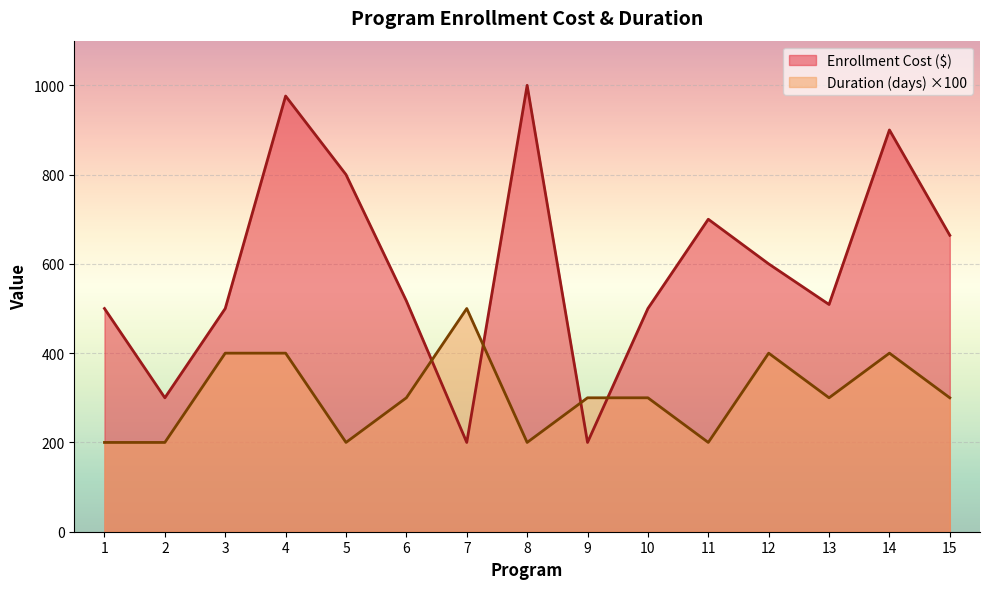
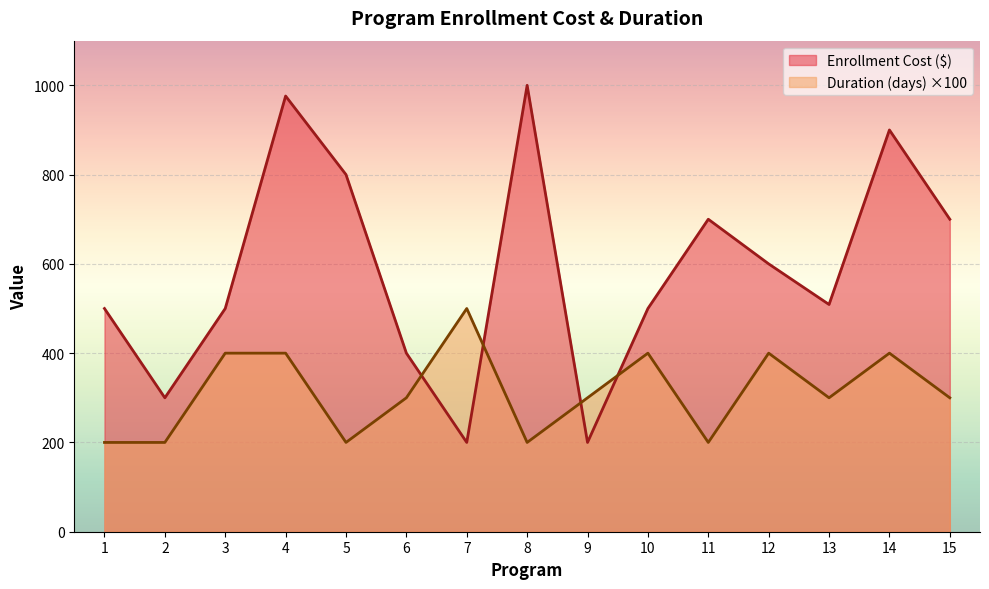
  {
    "Enrollment Cost ($)": {
      "1": 500,
      "2": 300,
      "3": 500,
      "4": 980,
      "5": 800,
-     "6": 520,
+     "6": 400,
      "7": 200,
      "8": 1000,
      "9": 200,
      "10": 500,
      "11": 700,
      "12": 600,
      "13": 510,
      "14": 900,
-     "15": 660
+     "15": 700
    },
    "Duration (days) ×100": {
      "1": 200,
      "2": 200,
      "3": 400,
      "4": 400,
      "5": 200,
      "6": 300,
      "7": 500,
      "8": 200,
      "9": 300,
-     "10": 300,
+     "10": 400,
      "11": 200,
      "12": 400,
      "13": 300,
      "14": 400,
      "15": 300
    }
  }
